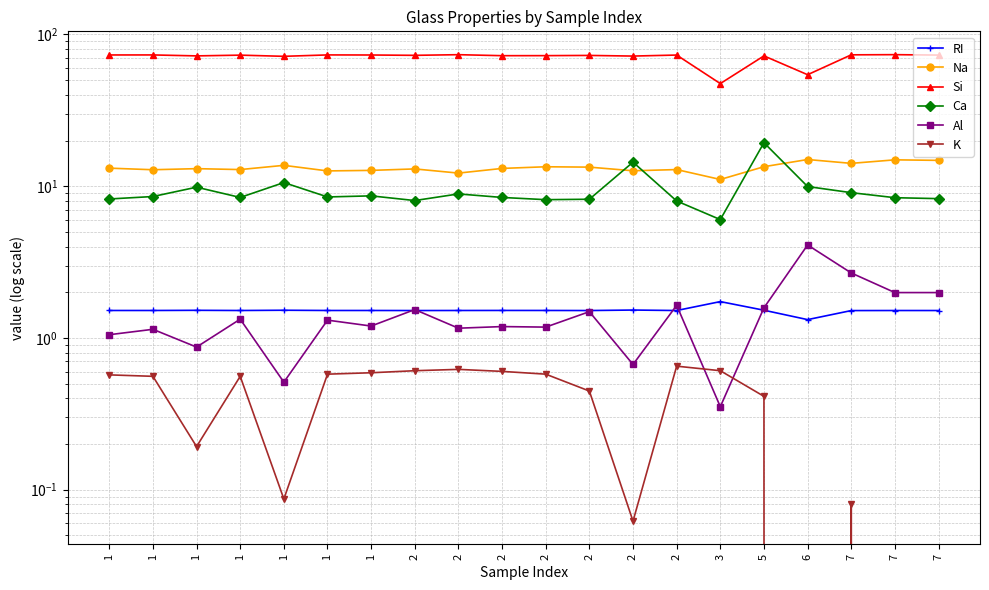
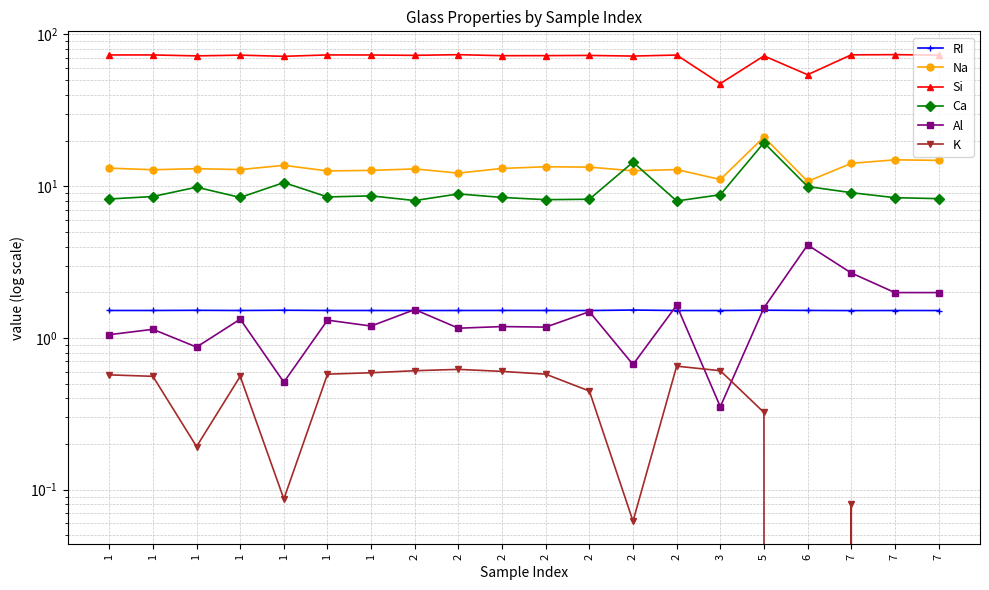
  {
    "RI": {
-     "3": 1.7,
-     "6": 1.3
+     "3": 1.5,
+     "6": 1.5
    },
    "Na": {
      "3": 11,
-     "5": 13,
-     "6": 15
+     "5": 21,
+     "6": 11
    },
    "Si": {
      "3": 47,
      "5": 70,
      "6": 54
    },
    "Ca": {
-     "3": 6.0,
+     "3": 9,
      "5": 19,
      "6": 10
    },
    "Al": {
      "3": 0.35,
      "6": 4.1
    },
    "K": {
      "3": 0.61,
-     "5": 0.41
+     "5": 0.32
    }
  }
